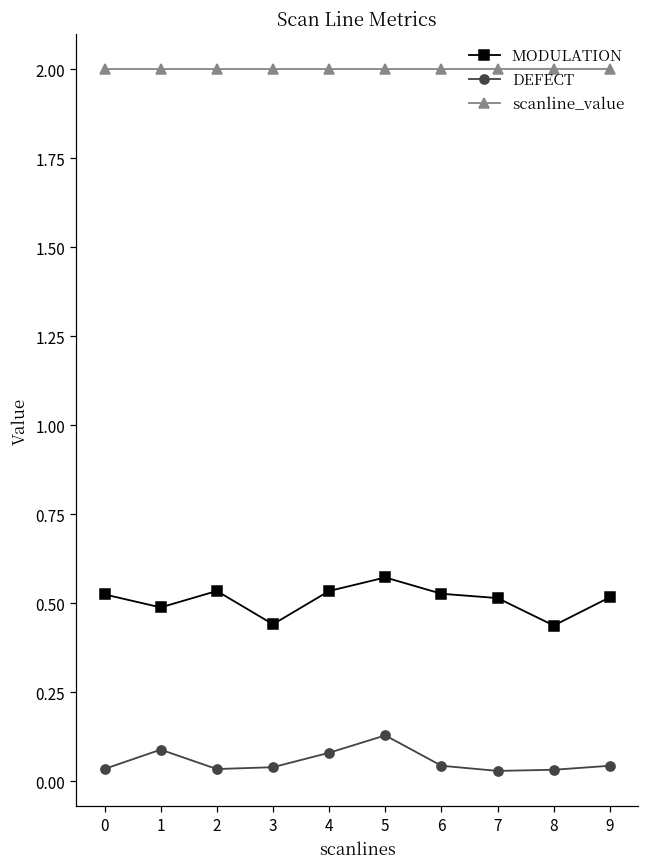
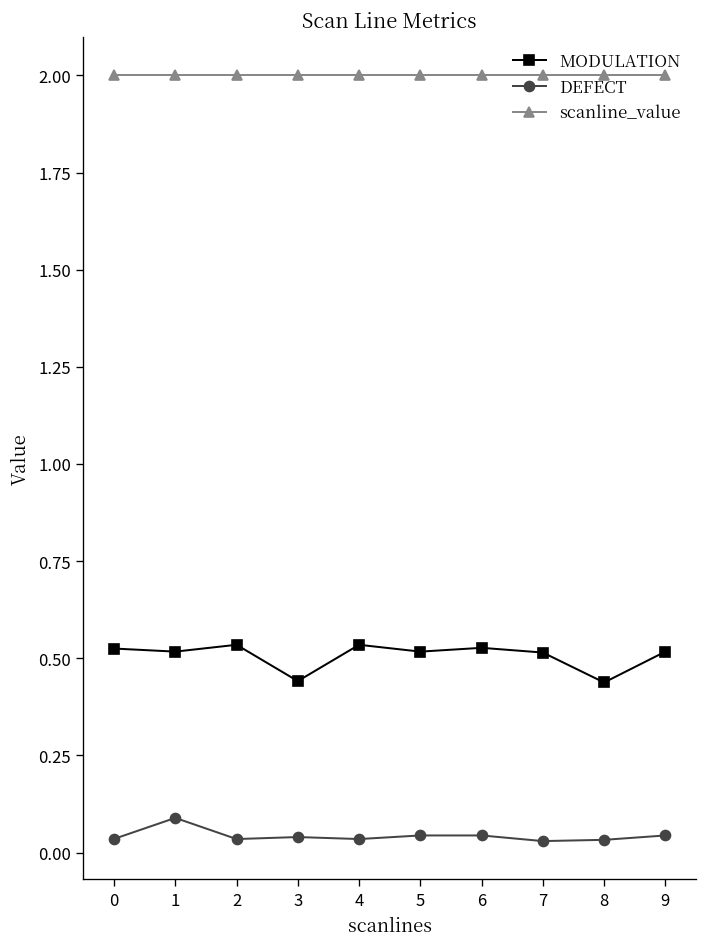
  {
    "MODULATION": {
      "0": 0.52,
-     "1": 0.49,
+     "1": 0.52,
      "2": 0.53,
      "3": 0.44,
      "4": 0.53,
-     "5": 0.57,
+     "5": 0.52,
      "6": 0.53,
      "7": 0.51,
      "8": 0.44,
      "9": 0.52
    },
    "DEFECT": {
      "0": 0.03,
      "1": 0.09,
      "2": 0.03,
      "3": 0.04,
-     "4": 0.08,
-     "5": 0.13,
+     "4": 0.03,
+     "5": 0.04,
      "6": 0.04,
      "7": 0.03,
      "8": 0.03,
      "9": 0.04
    },
    "scanline_value": {
      "0": 2.00,
      "1": 2.00,
      "2": 2.00,
      "3": 2.00,
      "4": 2.00,
      "5": 2.00,
      "6": 2.00,
      "7": 2.00,
      "8": 2.00,
      "9": 2.00
    }
  }
